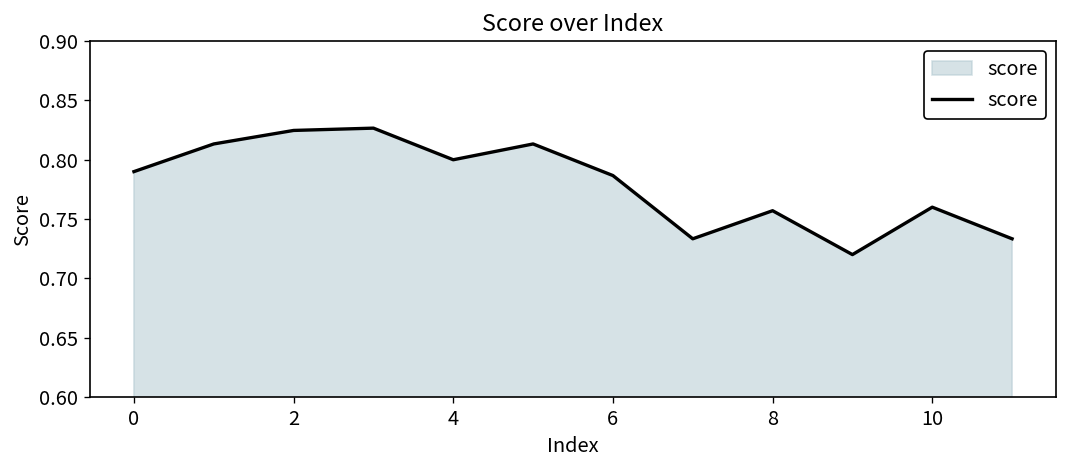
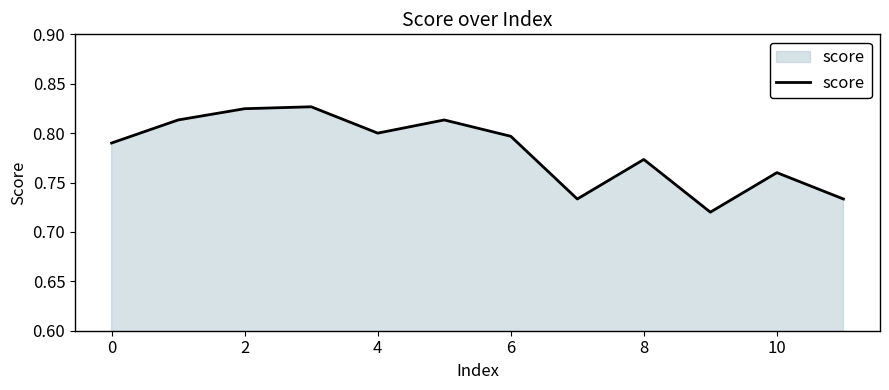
  {
    "0": 0.79,
    "2": 0.82,
    "4": 0.80,
-   "6": 0.79,
-   "8": 0.76,
+   "6": 0.80,
+   "8": 0.77,
    "10": 0.76
  }
